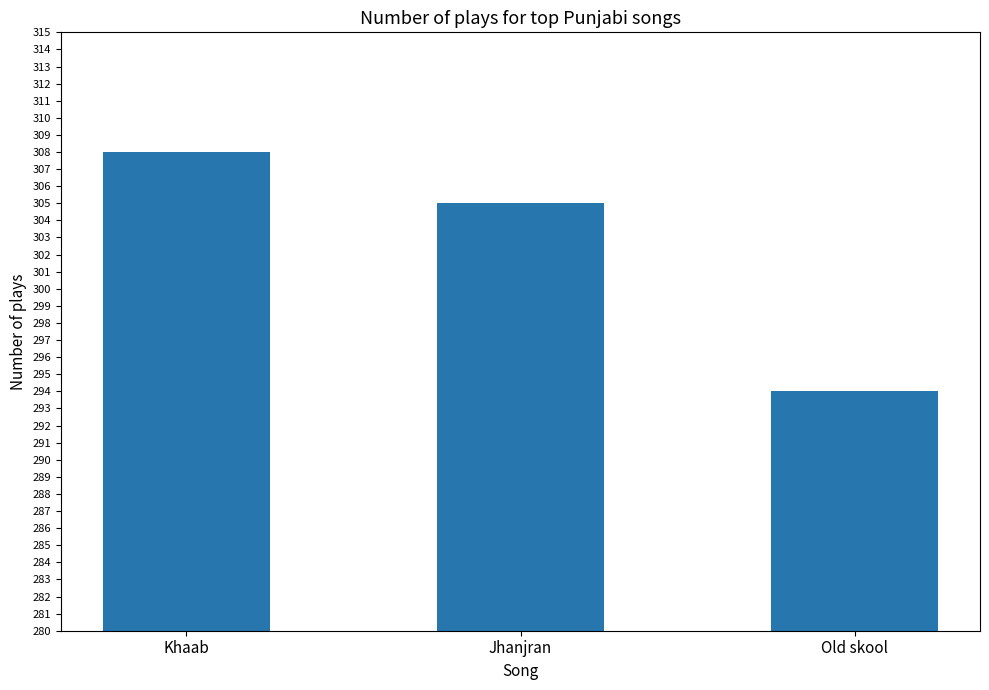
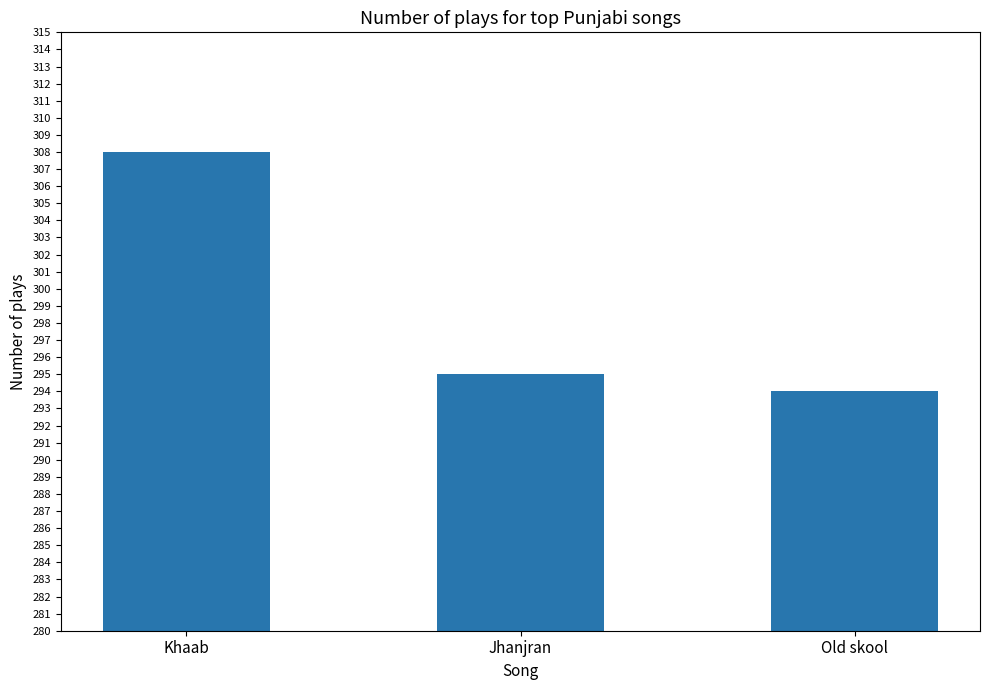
  {
    "Khaab": 308,
-   "Jhanjran": 305,
+   "Jhanjran": 295,
    "Old skool": 294
  }
